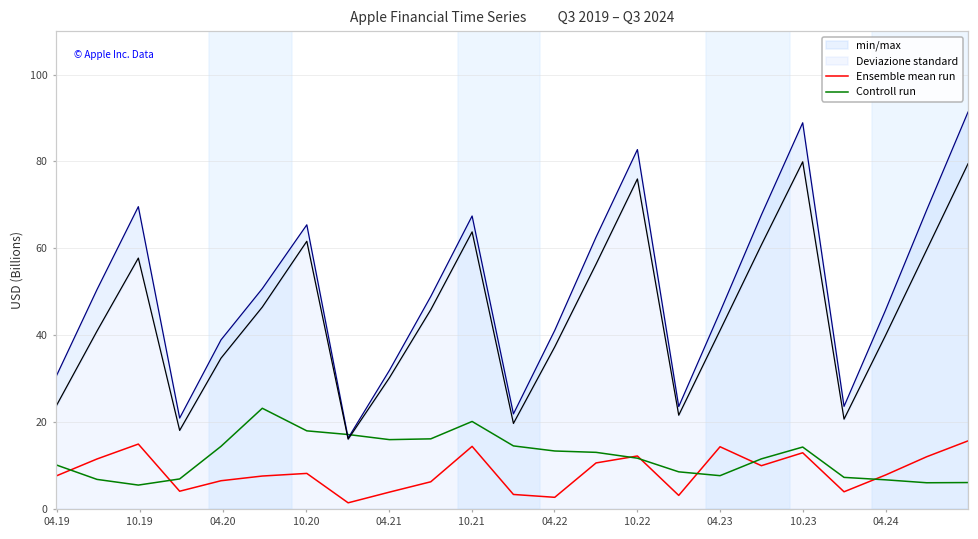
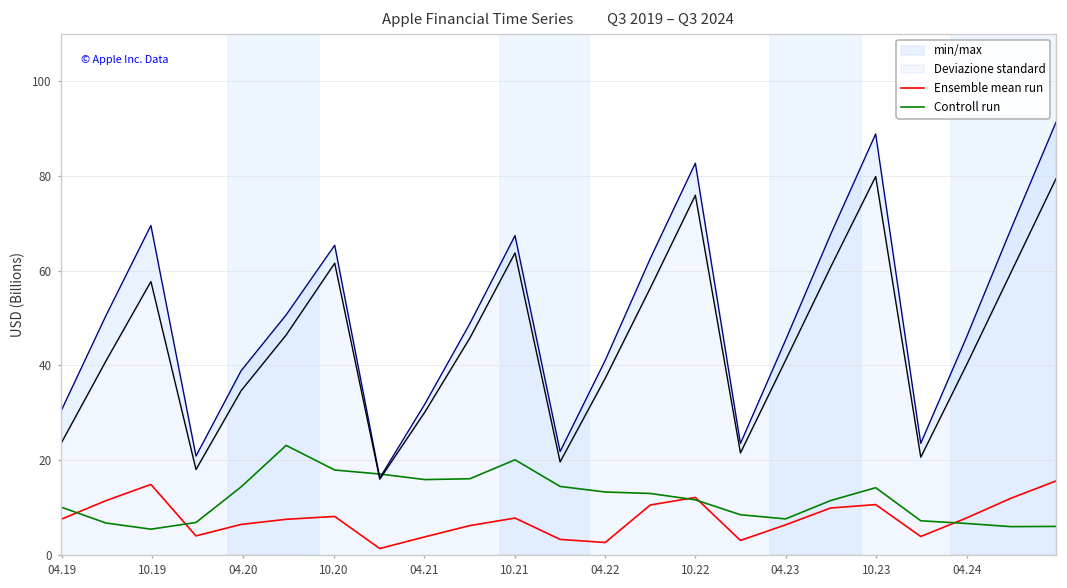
  {
    "Ensemble mean run": {
-     "10.21": 14,
+     "10.21": 8,
      "04.22": 3,
-     "04.23": 14,
-     "10.23": 13
+     "04.23": 6,
+     "10.23": 11
    },
    "Controll run": {
      "10.21": 20,
      "04.22": 13,
      "04.23": 8,
      "10.23": 14
    }
  }
